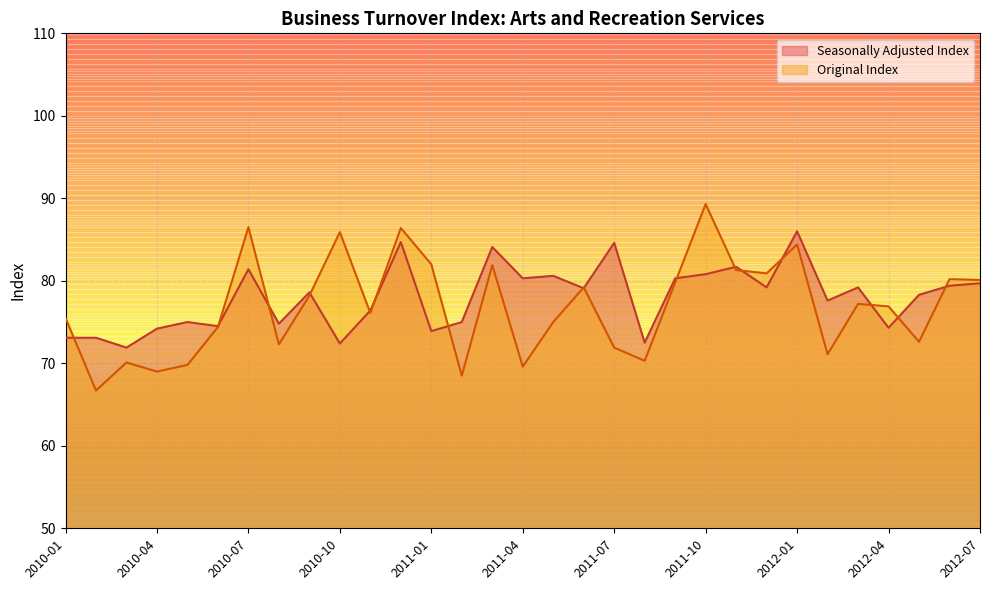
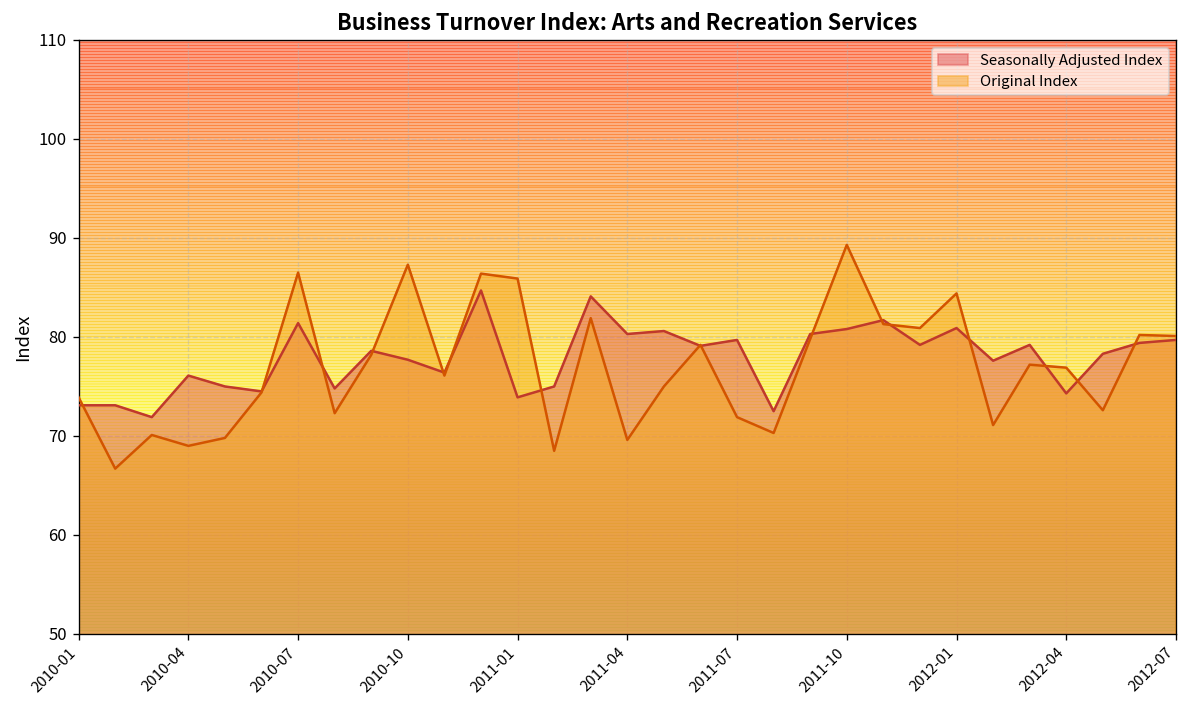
  {
    "Seasonally Adjusted Index": {
      "2010-01": 73,
-     "2010-04": 74,
+     "2010-04": 76,
      "2010-07": 81,
-     "2010-10": 72,
+     "2010-10": 78,
      "2011-01": 74,
      "2011-04": 80,
-     "2011-07": 85,
+     "2011-07": 80,
      "2011-10": 81,
-     "2012-01": 86,
+     "2012-01": 81,
      "2012-04": 74,
      "2012-07": 80
    },
    "Original Index": {
-     "2010-01": 76,
+     "2010-01": 74,
      "2010-04": 69,
      "2010-07": 87,
-     "2010-10": 86,
-     "2011-01": 82,
+     "2010-10": 87,
+     "2011-01": 86,
      "2011-04": 70,
      "2011-07": 72,
      "2011-10": 89,
      "2012-01": 84,
      "2012-04": 77,
      "2012-07": 80
    }
  }
